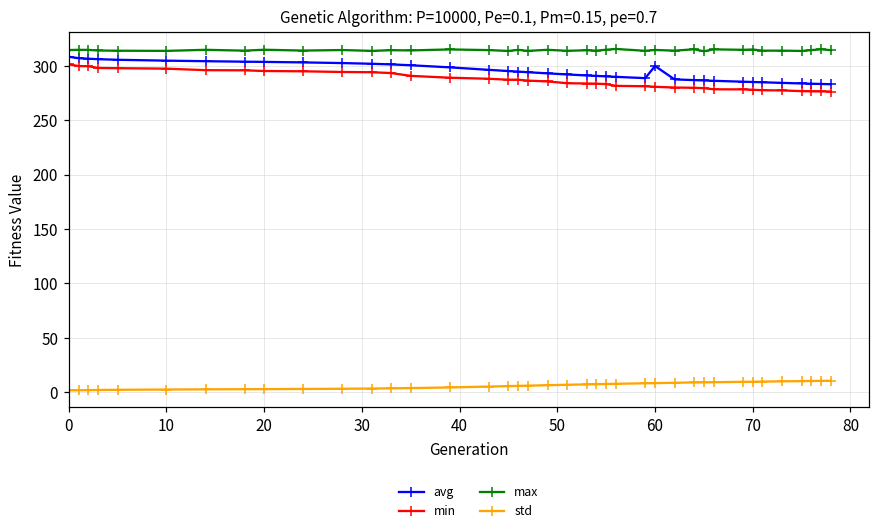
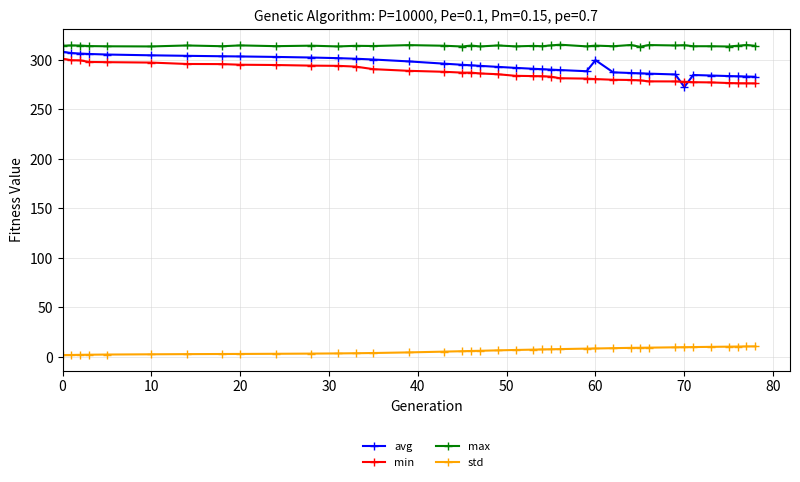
  {
    "avg": {
      "0": 310,
      "10": 300,
      "20": 300,
      "60": 300,
-     "70": 280
+     "70": 270
    },
    "min": {
      "0": 300,
      "10": 300,
      "20": 300,
      "60": 280,
      "70": 280
    },
    "max": {
      "0": 310,
      "10": 310,
      "20": 310,
      "60": 310,
      "70": 310
    },
    "std": {
      "0": 0,
      "10": 0,
      "20": 0,
      "60": 10,
      "70": 10
    }
  }
